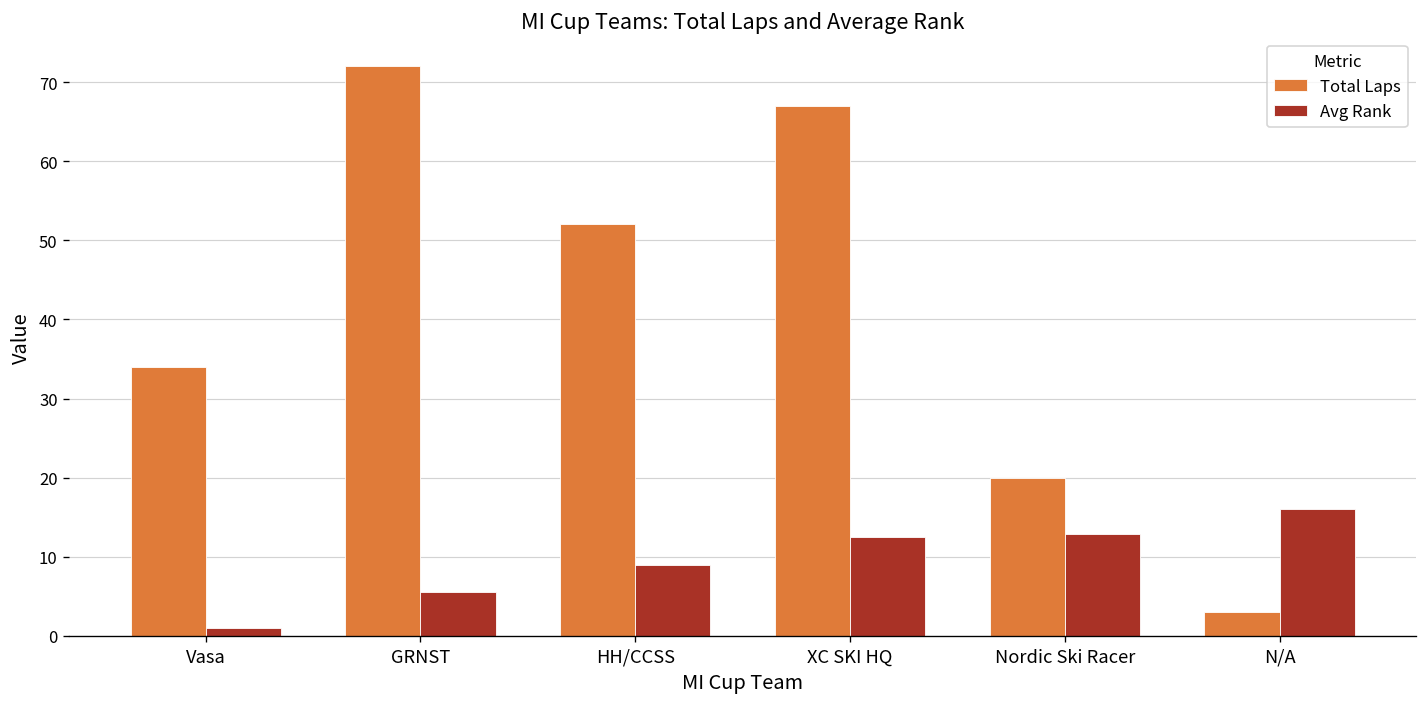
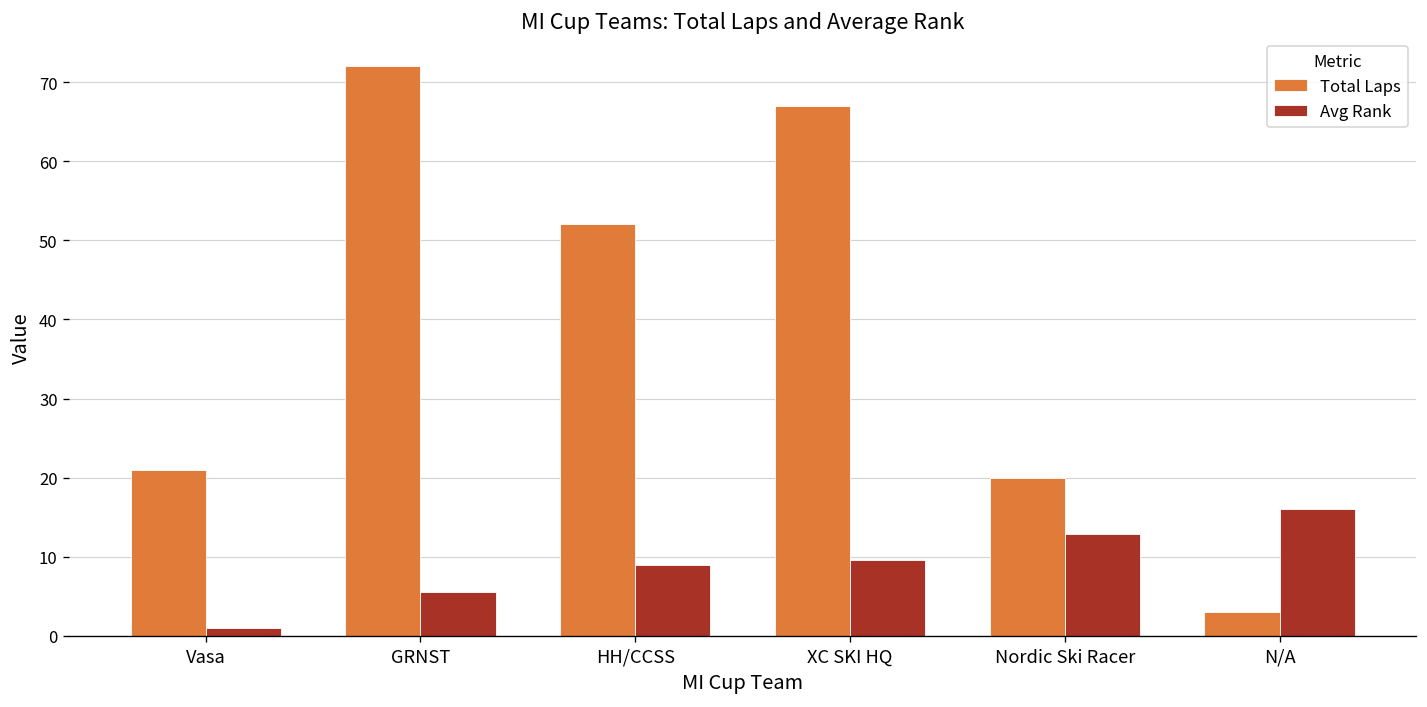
  {
    "Total Laps": {
-     "Vasa": 34,
+     "Vasa": 21,
      "GRNST": 72,
      "HH/CCSS": 52,
      "XC SKI HQ": 67,
      "Nordic Ski Racer": 20,
      "N/A": 3
    },
    "Avg Rank": {
      "Vasa": 1,
      "GRNST": 6,
      "HH/CCSS": 9,
-     "XC SKI HQ": 13,
+     "XC SKI HQ": 10,
      "Nordic Ski Racer": 13,
      "N/A": 16
    }
  }
